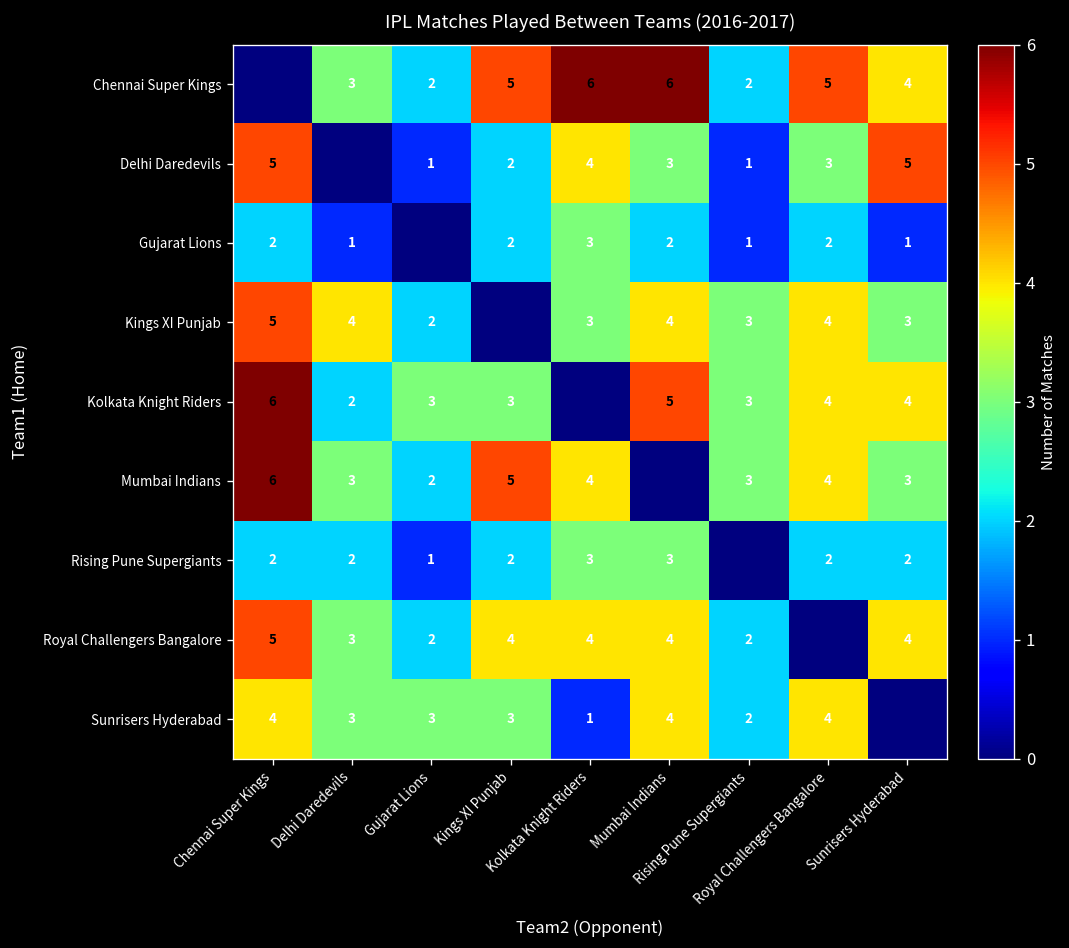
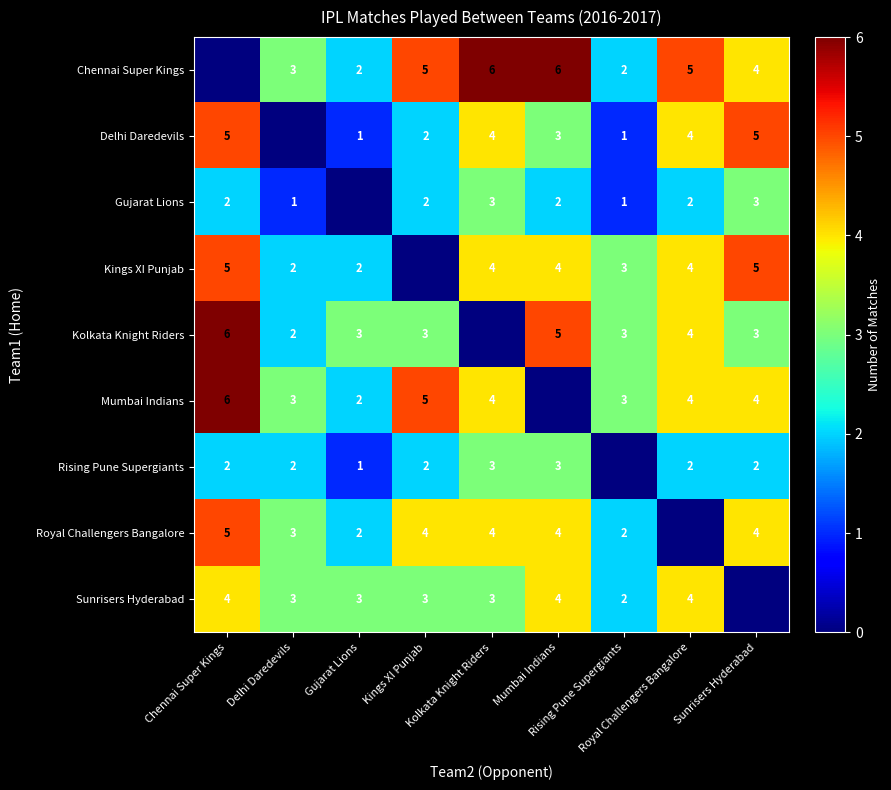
  {
    "Chennai Super Kings": {
      "Delhi Daredevils": 3,
      "Gujarat Lions": 2,
      "Kings XI Punjab": 5,
      "Kolkata Knight Riders": 6,
      "Mumbai Indians": 6,
      "Rising Pune Supergiants": 2,
      "Royal Challengers Bangalore": 5,
      "Sunrisers Hyderabad": 4
    },
    "Delhi Daredevils": {
      "Chennai Super Kings": 5,
      "Gujarat Lions": 1,
      "Kings XI Punjab": 2,
      "Kolkata Knight Riders": 4,
      "Mumbai Indians": 3,
      "Rising Pune Supergiants": 1,
-     "Royal Challengers Bangalore": 3,
+     "Royal Challengers Bangalore": 4,
      "Sunrisers Hyderabad": 5
    },
    "Gujarat Lions": {
      "Chennai Super Kings": 2,
      "Delhi Daredevils": 1,
      "Kings XI Punjab": 2,
      "Kolkata Knight Riders": 3,
      "Mumbai Indians": 2,
      "Rising Pune Supergiants": 1,
      "Royal Challengers Bangalore": 2,
-     "Sunrisers Hyderabad": 1
+     "Sunrisers Hyderabad": 3
    },
    "Kings XI Punjab": {
      "Chennai Super Kings": 5,
-     "Delhi Daredevils": 4,
+     "Delhi Daredevils": 2,
      "Gujarat Lions": 2,
-     "Kolkata Knight Riders": 3,
+     "Kolkata Knight Riders": 4,
      "Mumbai Indians": 4,
      "Rising Pune Supergiants": 3,
      "Royal Challengers Bangalore": 4,
-     "Sunrisers Hyderabad": 3
+     "Sunrisers Hyderabad": 5
    },
    "Kolkata Knight Riders": {
      "Chennai Super Kings": 6,
      "Delhi Daredevils": 2,
      "Gujarat Lions": 3,
      "Kings XI Punjab": 3,
      "Mumbai Indians": 5,
      "Rising Pune Supergiants": 3,
      "Royal Challengers Bangalore": 4,
-     "Sunrisers Hyderabad": 4
+     "Sunrisers Hyderabad": 3
    },
    "Mumbai Indians": {
      "Chennai Super Kings": 6,
      "Delhi Daredevils": 3,
      "Gujarat Lions": 2,
      "Kings XI Punjab": 5,
      "Kolkata Knight Riders": 4,
      "Rising Pune Supergiants": 3,
      "Royal Challengers Bangalore": 4,
-     "Sunrisers Hyderabad": 3
+     "Sunrisers Hyderabad": 4
    },
    "Rising Pune Supergiants": {
      "Chennai Super Kings": 2,
      "Delhi Daredevils": 2,
      "Gujarat Lions": 1,
      "Kings XI Punjab": 2,
      "Kolkata Knight Riders": 3,
      "Mumbai Indians": 3,
      "Royal Challengers Bangalore": 2,
      "Sunrisers Hyderabad": 2
    },
    "Royal Challengers Bangalore": {
      "Chennai Super Kings": 5,
      "Delhi Daredevils": 3,
      "Gujarat Lions": 2,
      "Kings XI Punjab": 4,
      "Kolkata Knight Riders": 4,
      "Mumbai Indians": 4,
      "Rising Pune Supergiants": 2,
      "Sunrisers Hyderabad": 4
    },
    "Sunrisers Hyderabad": {
      "Chennai Super Kings": 4,
      "Delhi Daredevils": 3,
      "Gujarat Lions": 3,
      "Kings XI Punjab": 3,
-     "Kolkata Knight Riders": 1,
+     "Kolkata Knight Riders": 3,
      "Mumbai Indians": 4,
      "Rising Pune Supergiants": 2,
      "Royal Challengers Bangalore": 4
    }
  }
